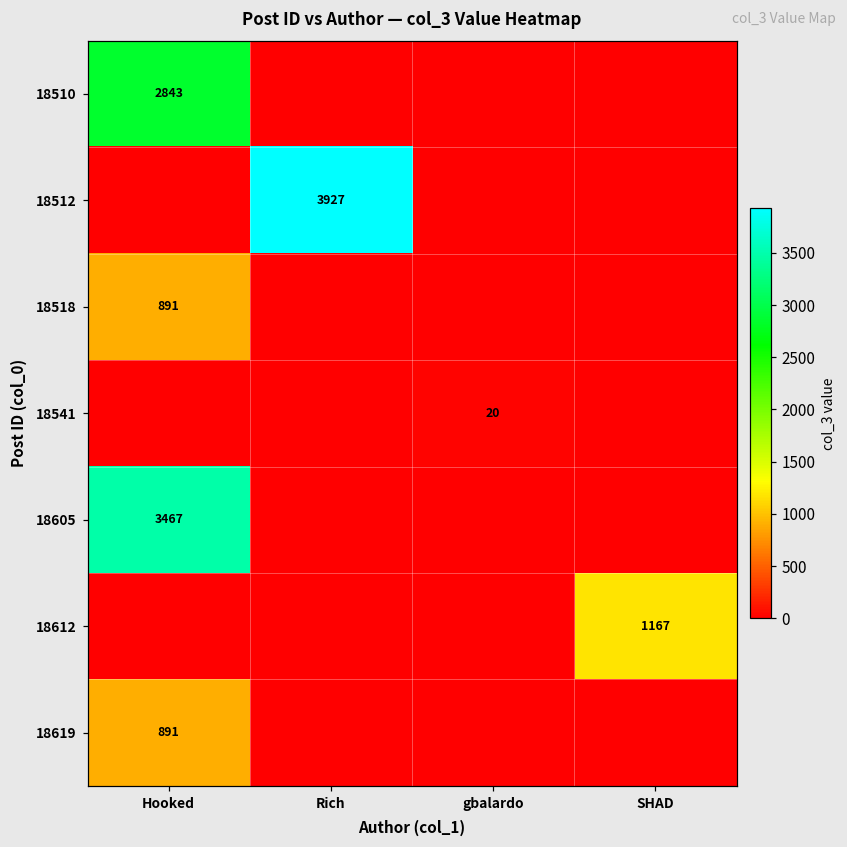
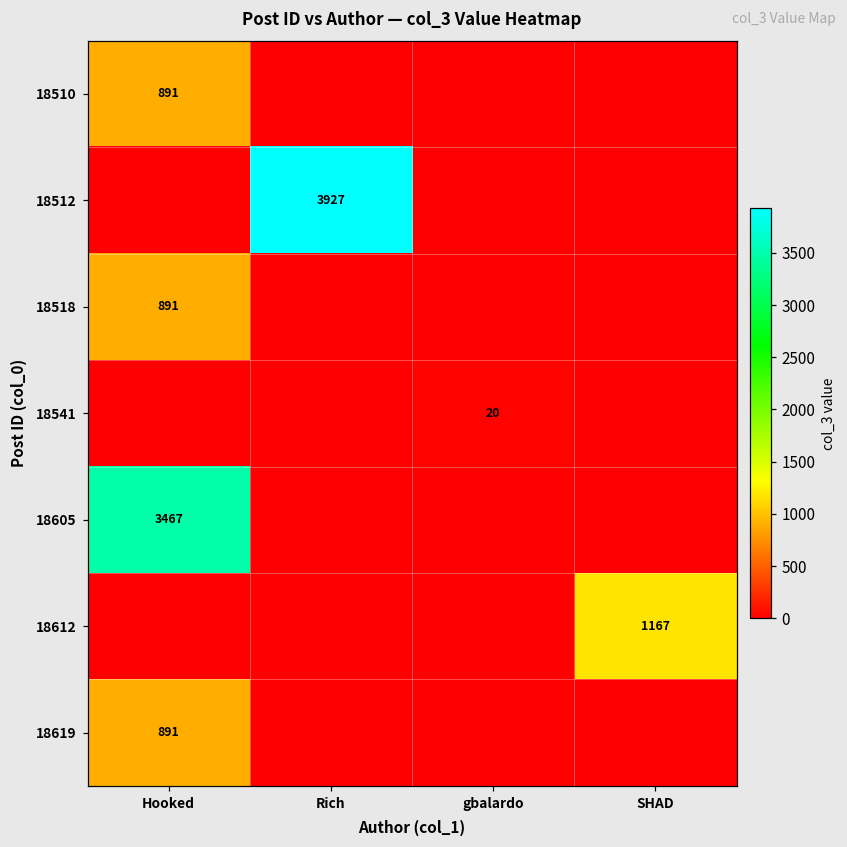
  {
    "18510": {
-     "Hooked": 2843
+     "Hooked": 891
    },
    "18512": {
      "Rich": 3927
    },
    "18518": {
      "Hooked": 891
    },
    "18541": {
      "gbalardo": 20
    },
    "18605": {
      "Hooked": 3467
    },
    "18612": {
      "SHAD": 1167
    },
    "18619": {
      "Hooked": 891
    }
  }
